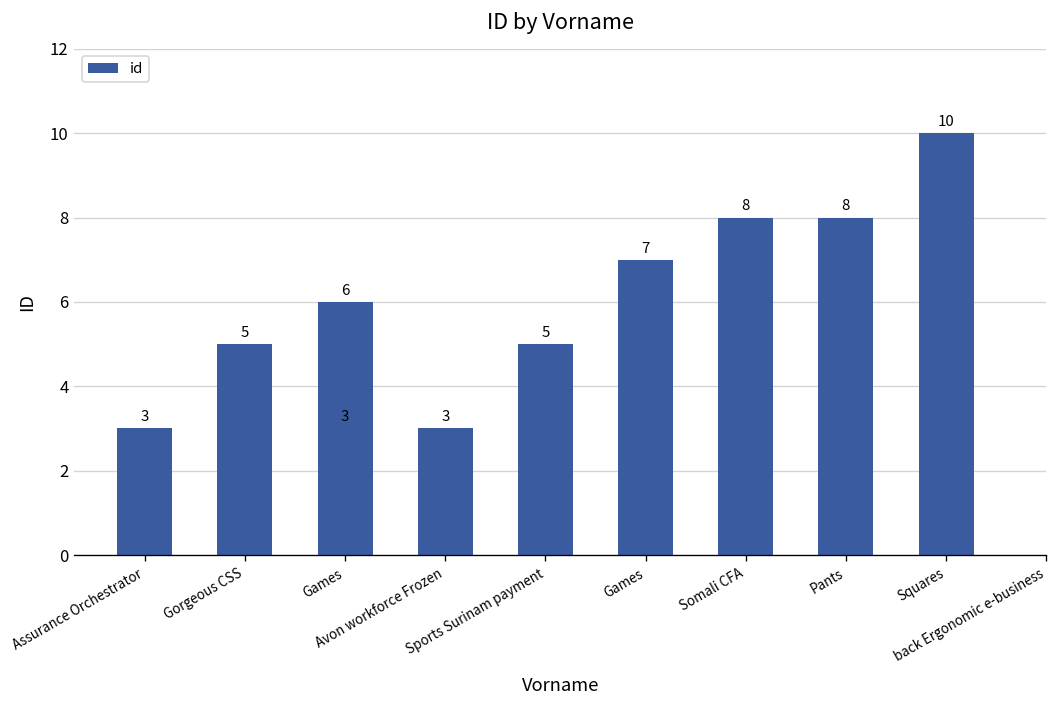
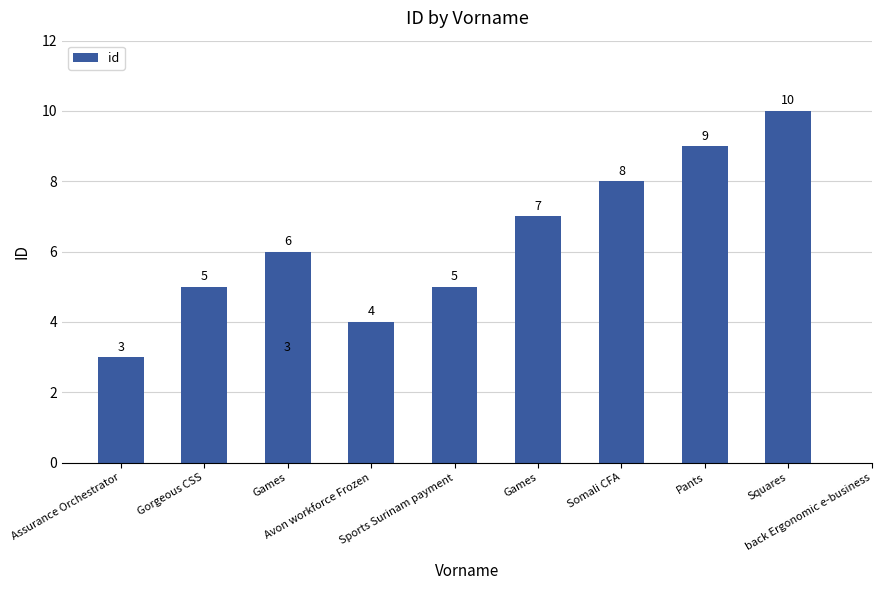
  {
    "Assurance Orchestrator": 3,
    "Gorgeous CSS": 5,
-   "Avon workforce Frozen": 3,
+   "Avon workforce Frozen": 4,
    "Sports Surinam payment": 5,
    "Somali CFA": 8,
-   "Pants": 8,
+   "Pants": 9,
    "Squares": 10
  }
